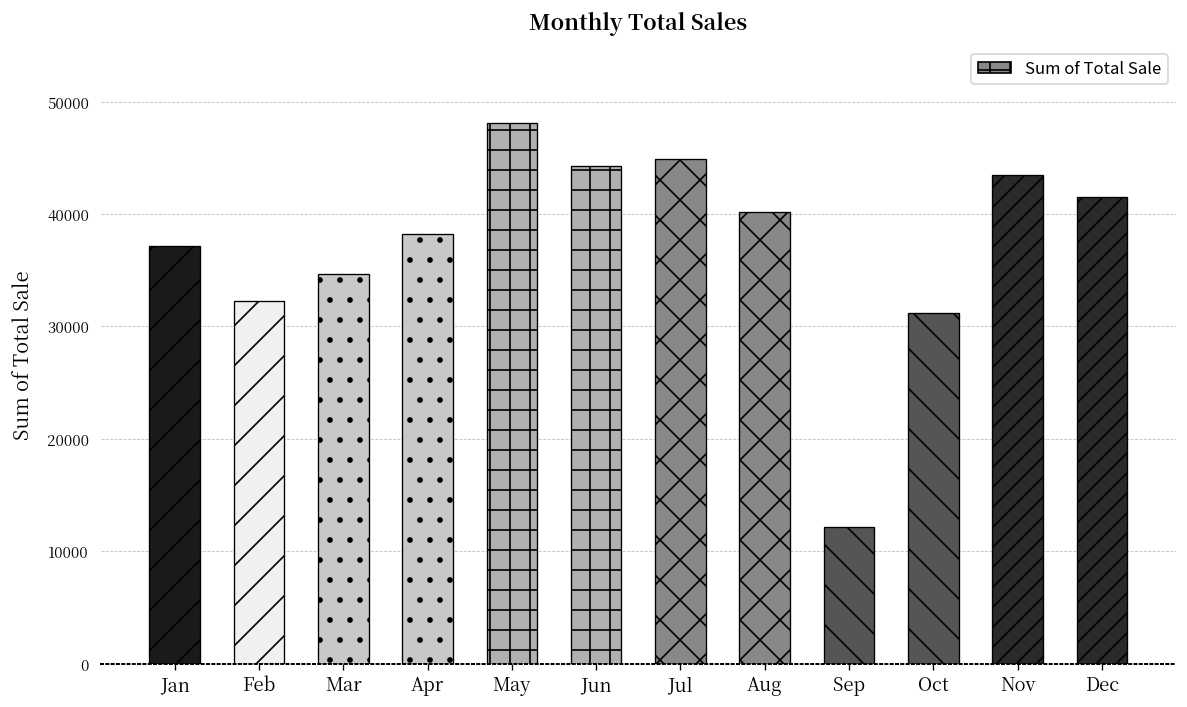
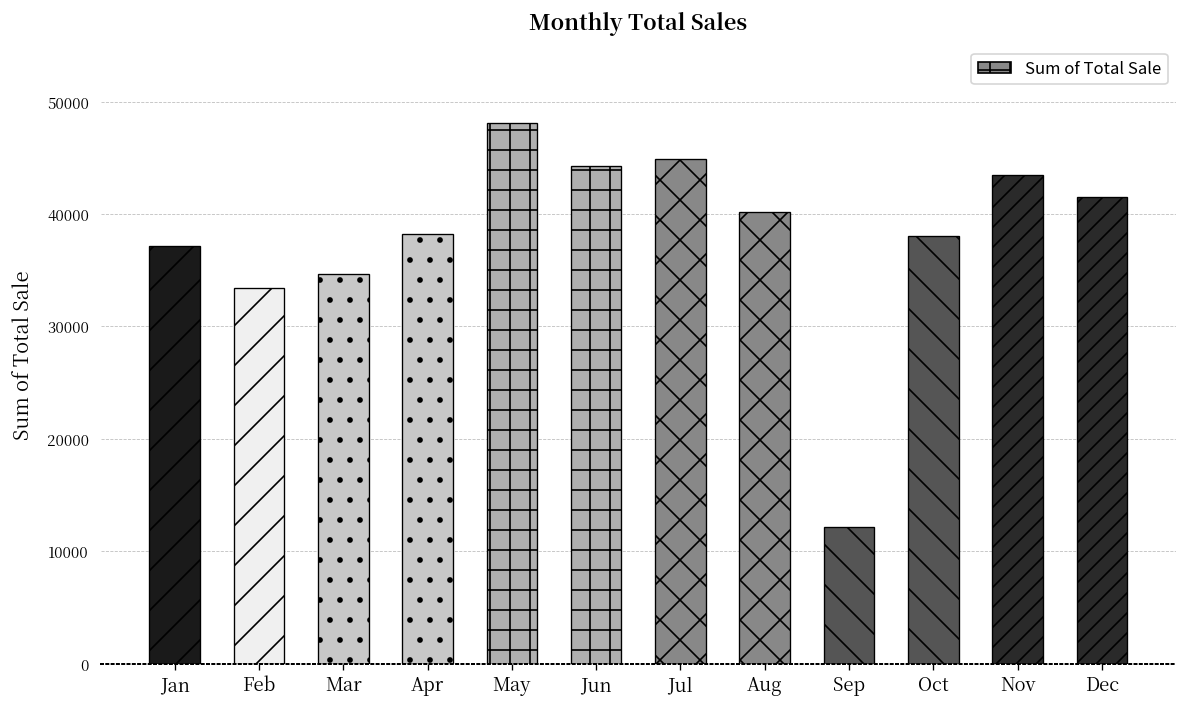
  {
    "Jan": 37000,
-   "Feb": 32000,
+   "Feb": 33000,
    "Mar": 35000,
    "Apr": 38000,
    "May": 48000,
    "Jun": 44000,
    "Jul": 45000,
    "Aug": 40000,
    "Sep": 12000,
-   "Oct": 31000,
+   "Oct": 38000,
    "Nov": 43000,
    "Dec": 42000
  }
